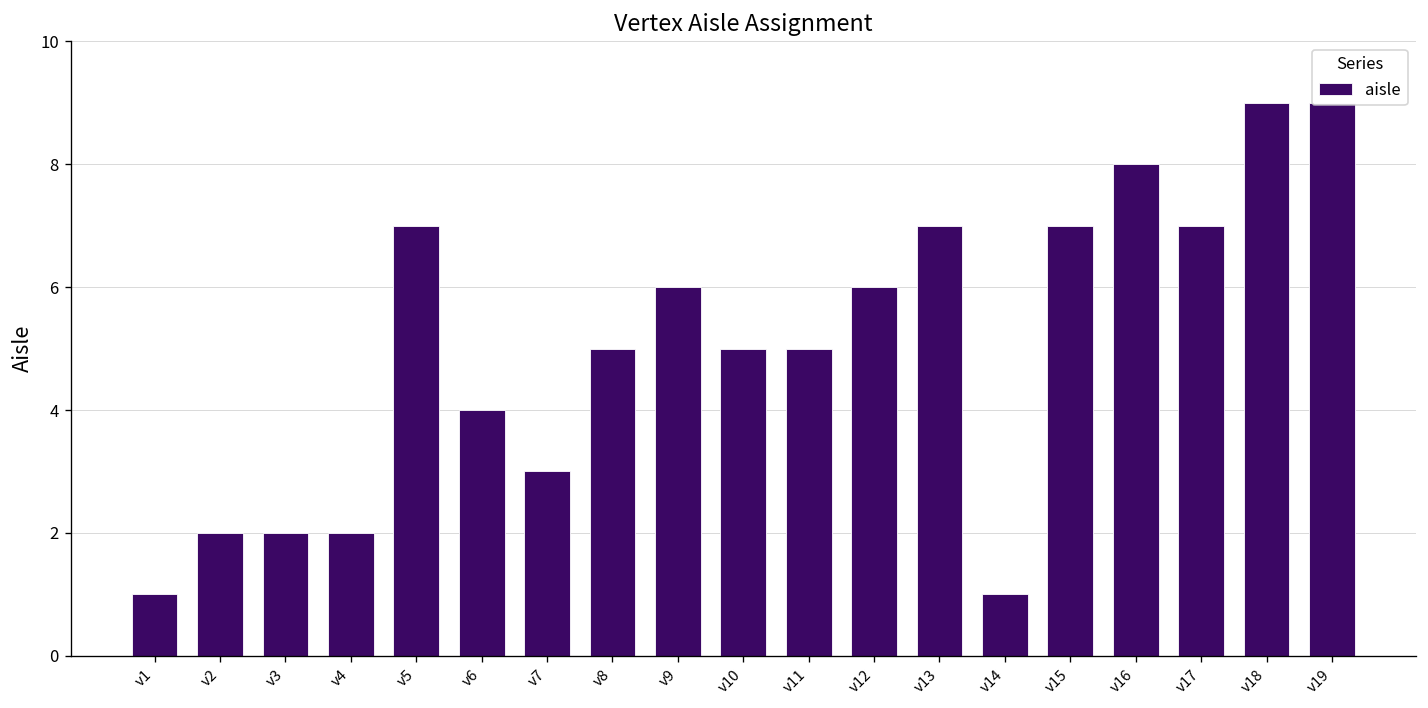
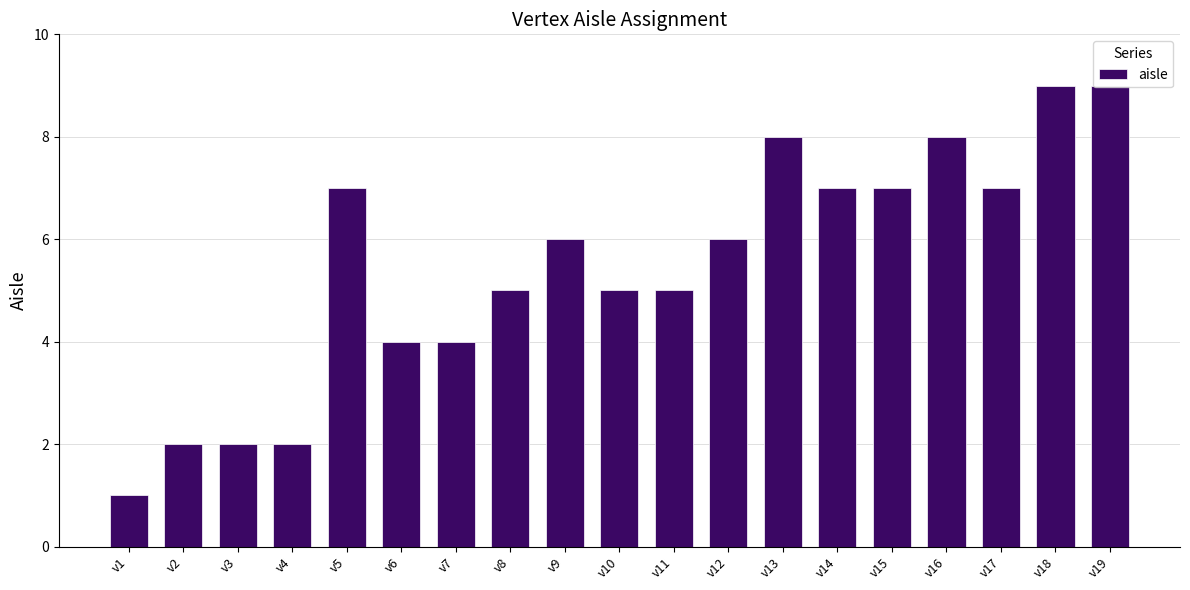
  {
    "v1": 1,
    "v2": 2,
    "v3": 2,
    "v4": 2,
    "v5": 7,
    "v6": 4,
-   "v7": 3,
+   "v7": 4,
    "v8": 5,
    "v9": 6,
    "v10": 5,
    "v11": 5,
    "v12": 6,
-   "v13": 7,
-   "v14": 1,
+   "v13": 8,
+   "v14": 7,
    "v15": 7,
    "v16": 8,
    "v17": 7,
    "v18": 9
  }
